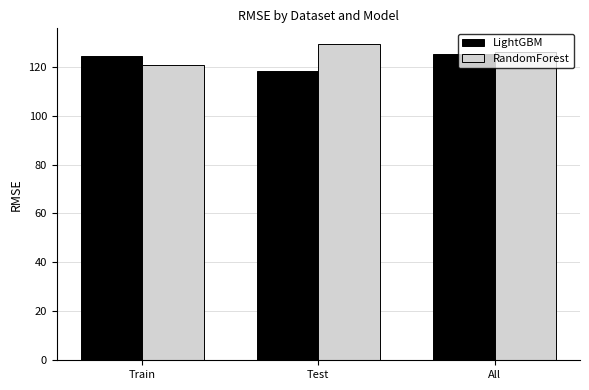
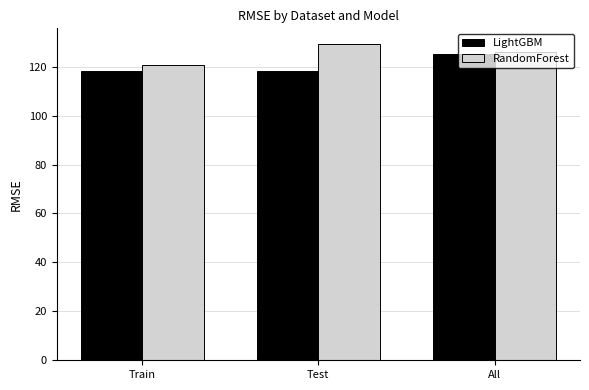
  {
    "LightGBM": {
-     "Train": 124,
+     "Train": 118,
      "Test": 118
    },
    "RandomForest": {
      "Train": 121,
      "Test": 129
    }
  }
